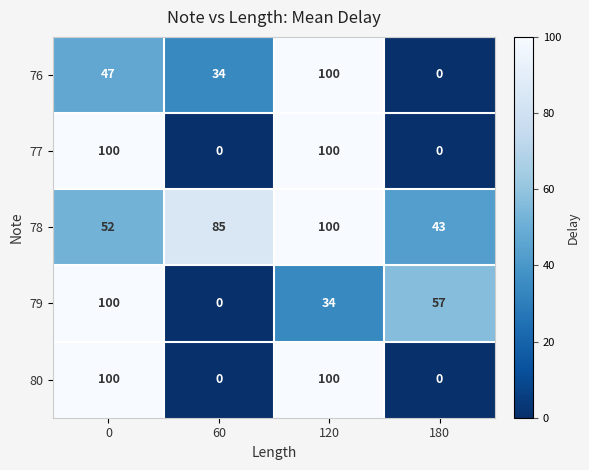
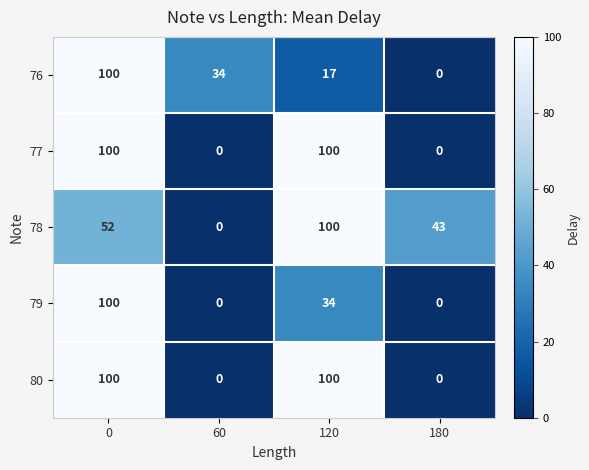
  {
    "76": {
-     "0": 47,
+     "0": 100,
      "60": 34,
-     "120": 100,
+     "120": 17,
      "180": 0
    },
    "77": {
      "0": 100,
      "60": 0,
      "120": 100,
      "180": 0
    },
    "78": {
      "0": 52,
-     "60": 85,
+     "60": 0,
      "120": 100,
      "180": 43
    },
    "79": {
      "0": 100,
      "60": 0,
      "120": 34,
-     "180": 57
+     "180": 0
    },
    "80": {
      "0": 100,
      "60": 0,
      "120": 100,
      "180": 0
    }
  }
